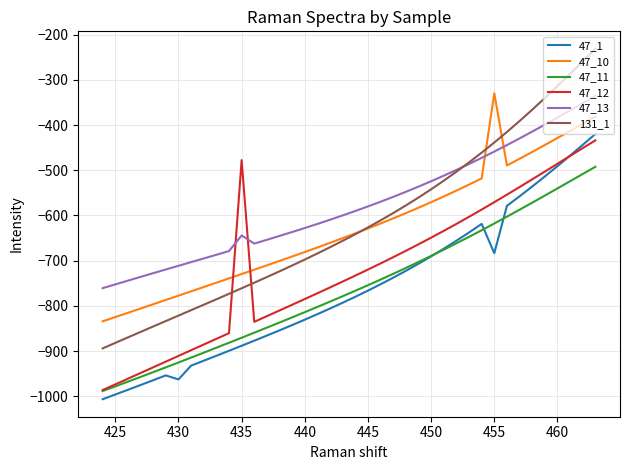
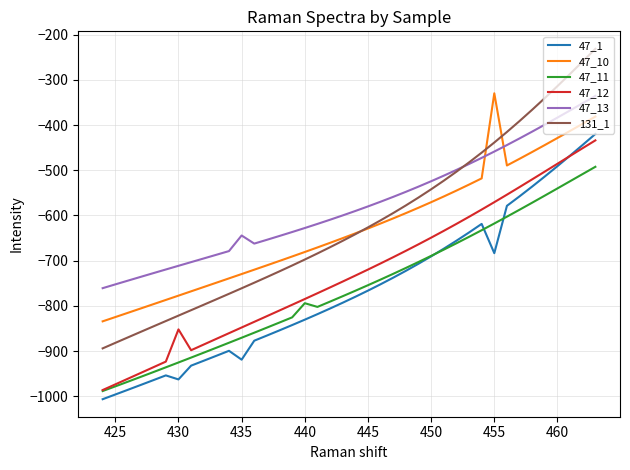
  {
    "47_1": {
      "425": -1000,
      "430": -960,
-     "435": -890,
+     "435": -920,
      "440": -830,
      "445": -770,
      "455": -680
    },
    "47_10": {
      "425": -820,
      "430": -780,
      "435": -730,
      "440": -680,
      "450": -570,
      "455": -330,
      "460": -430
    },
    "47_11": {
      "430": -930,
      "435": -870,
-     "440": -810,
+     "440": -790,
      "445": -750,
      "455": -620,
      "460": -540
    },
    "47_12": {
-     "430": -910,
-     "435": -480,
+     "430": -850,
+     "435": -850,
      "440": -780,
      "445": -720,
      "450": -650,
      "455": -570
    },
    "47_13": {
      "425": -750,
      "430": -710,
      "435": -640,
      "440": -630,
      "445": -580,
      "450": -520,
      "455": -460
    },
    "131_1": {
      "425": -880,
      "430": -820,
      "435": -760,
      "440": -700,
      "450": -540,
      "455": -440
    }
  }
